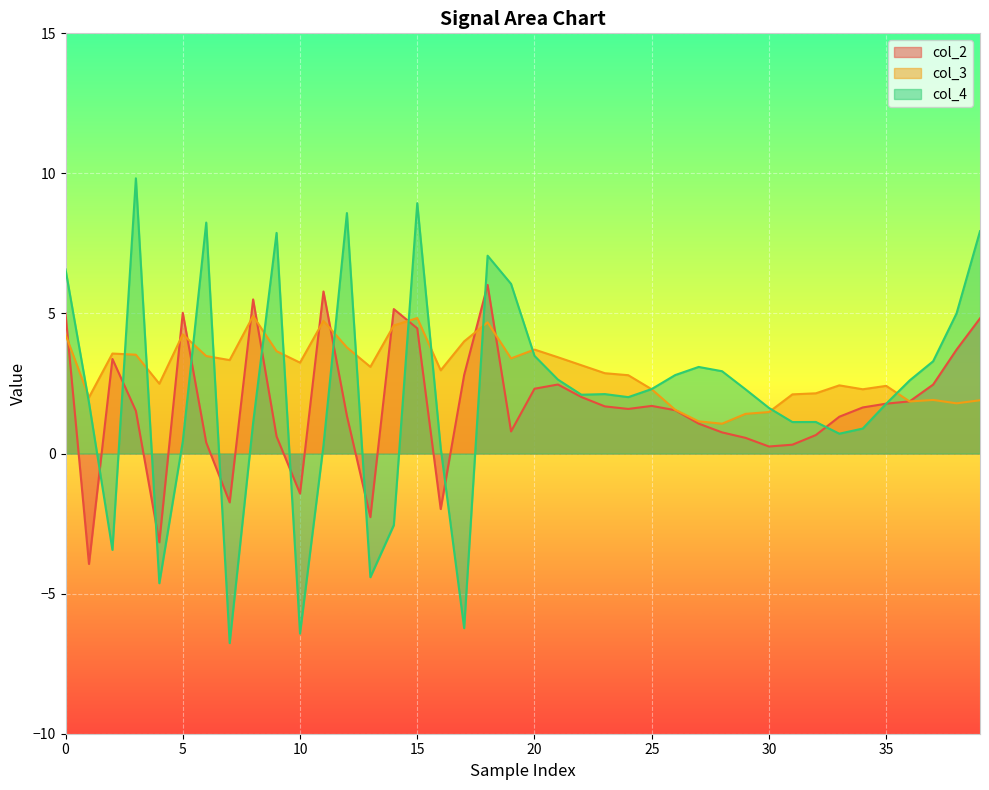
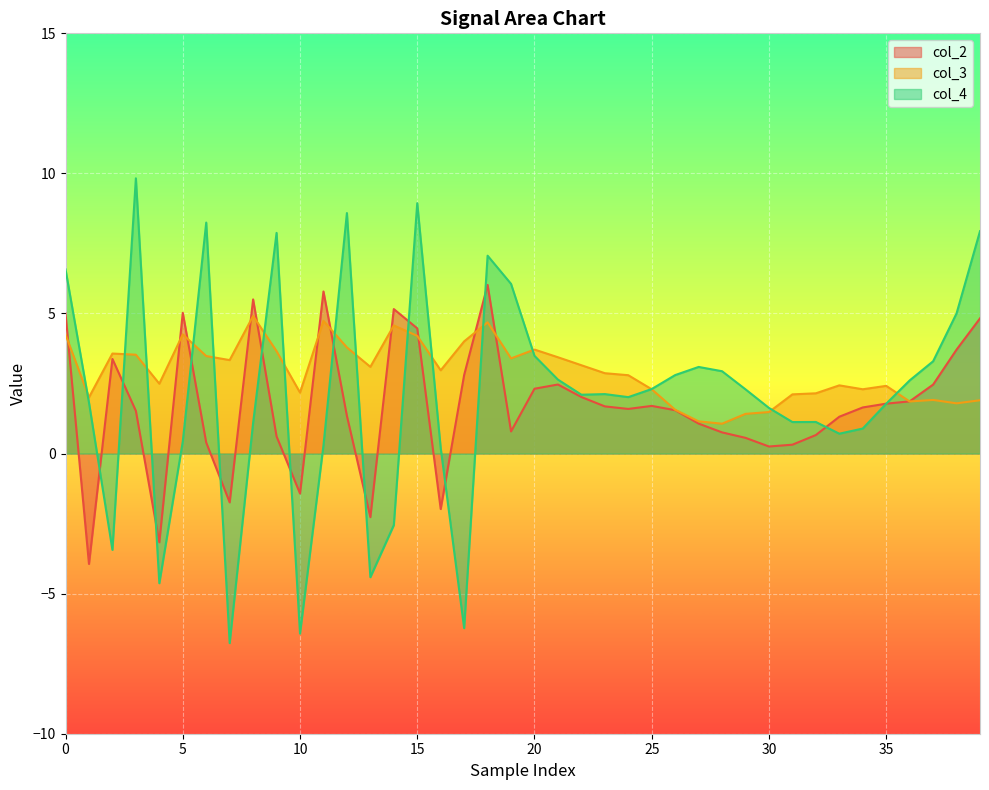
  {
    "col_3": {
      "0": 4.2,
      "5": 4.3,
-     "10": 3.2,
-     "15": 4.8,
+     "10": 2.2,
+     "15": 4.2,
      "20": 3.7,
      "30": 1.5,
      "35": 2.4
    }
  }
